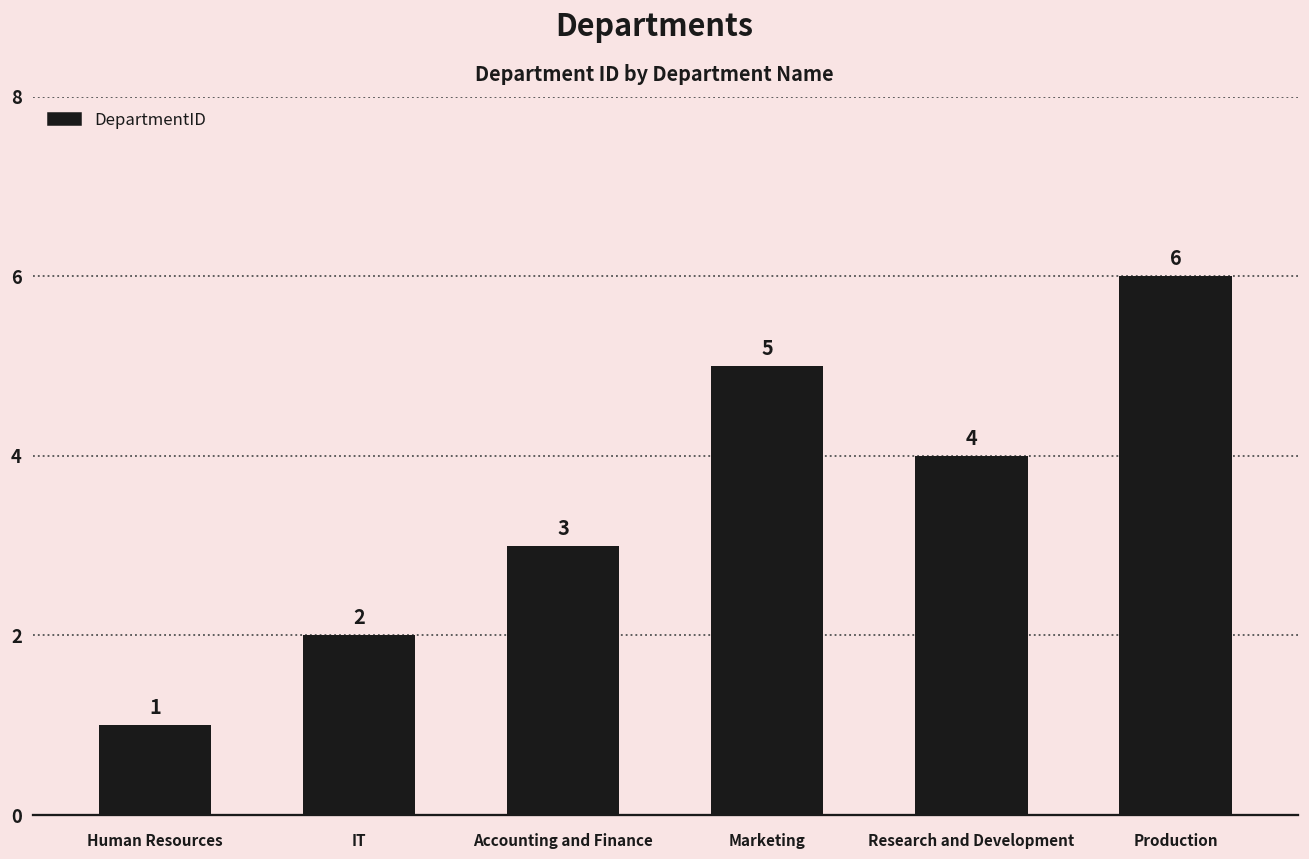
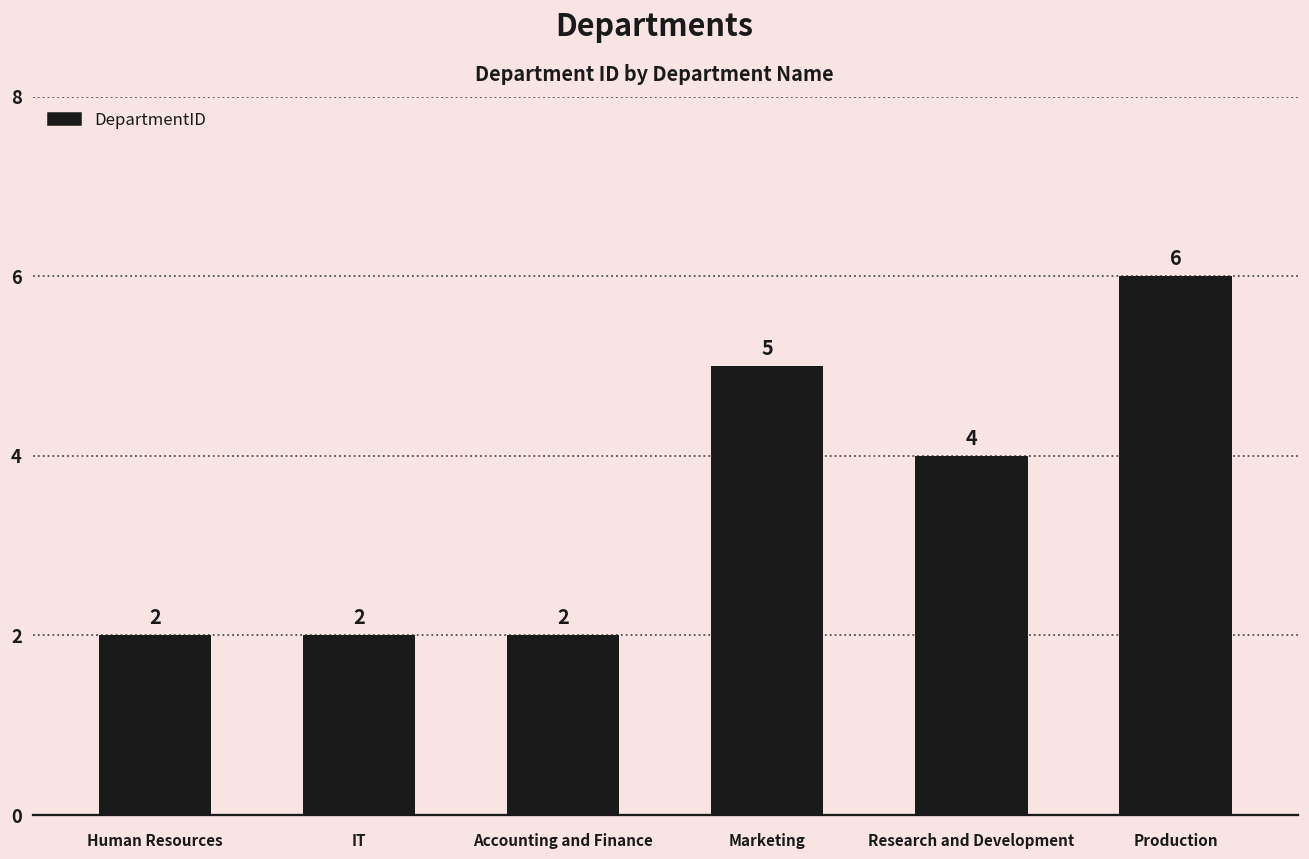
  {
-   "Human Resources": 1,
+   "Human Resources": 2,
    "IT": 2,
-   "Accounting and Finance": 3,
+   "Accounting and Finance": 2,
    "Marketing": 5,
    "Research and Development": 4,
    "Production": 6
  }
